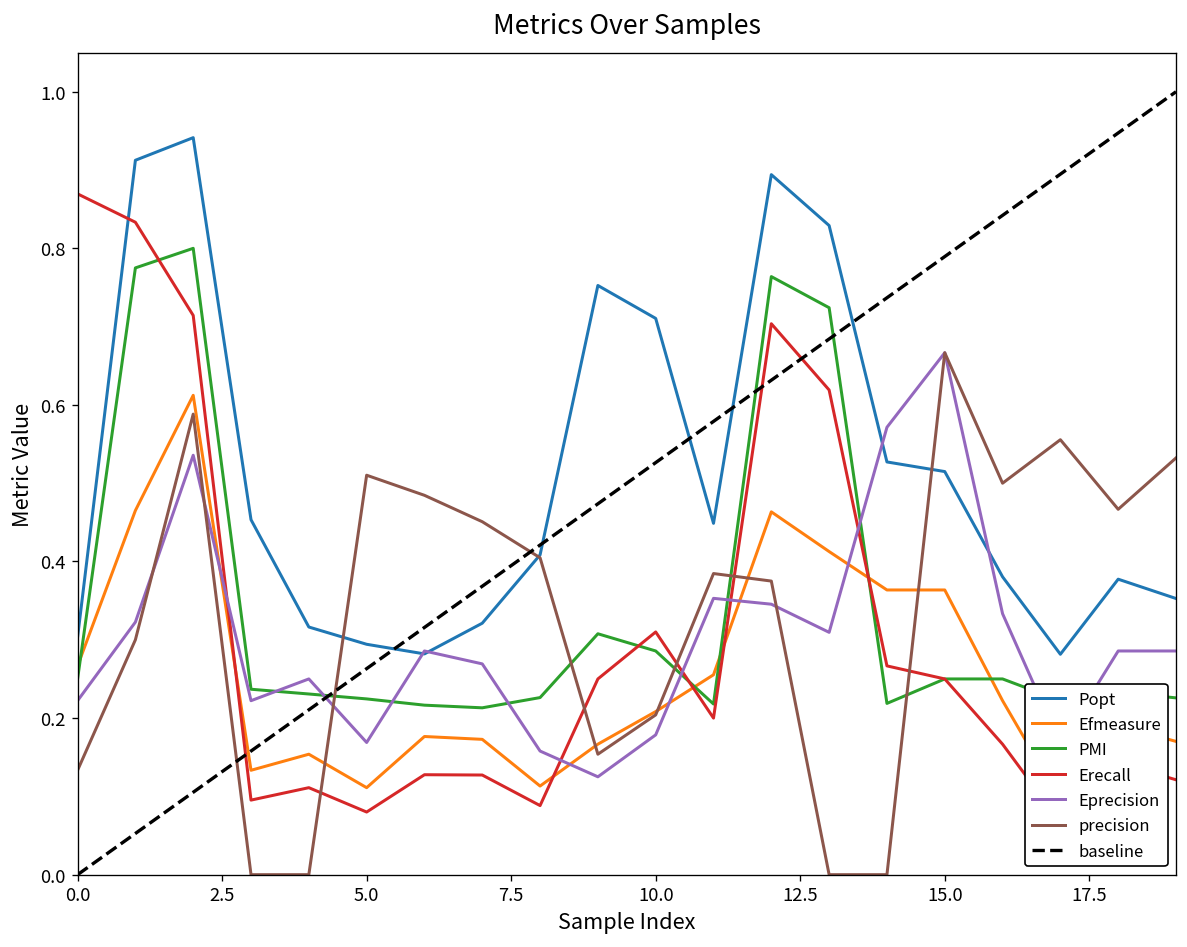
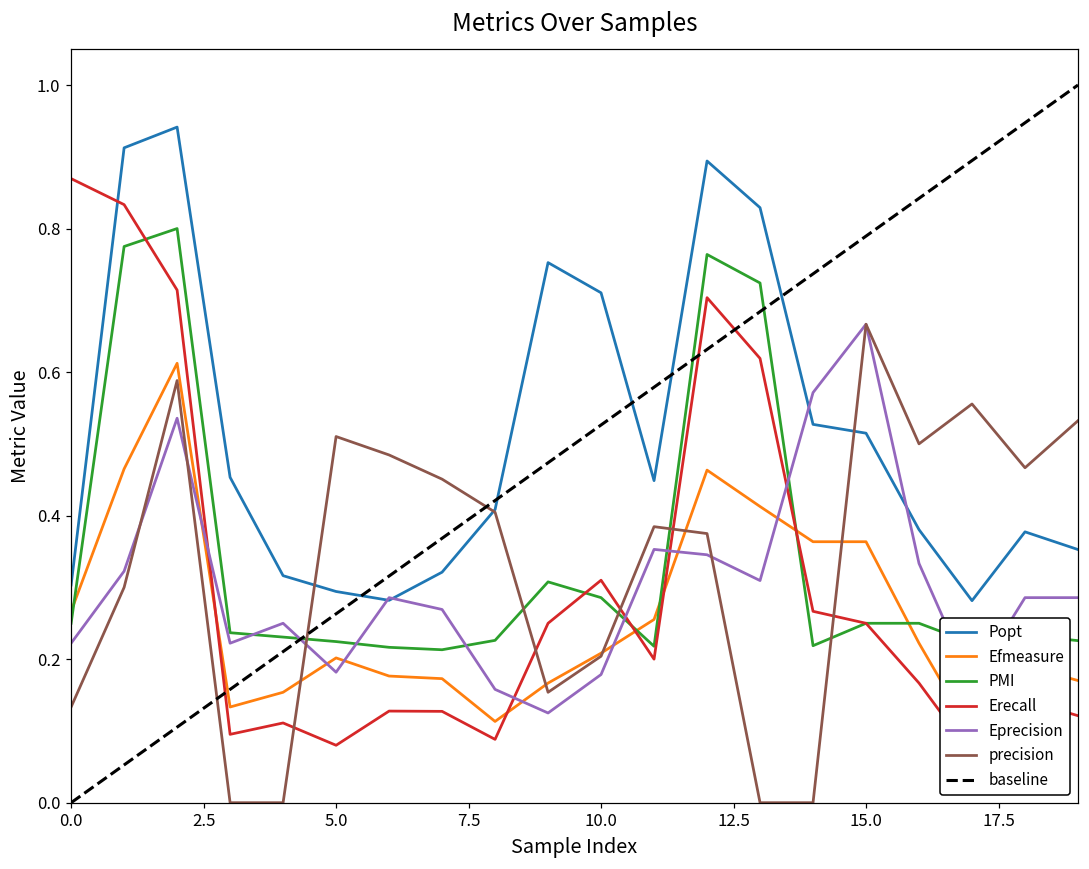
  {
    "Popt": {
      "0.0": 0.30,
      "5.0": 0.29,
      "10.0": 0.71,
      "15.0": 0.51
    },
    "Efmeasure": {
      "0.0": 0.27,
-     "5.0": 0.11,
+     "5.0": 0.20,
      "10.0": 0.21,
      "15.0": 0.36
    },
    "PMI": {
      "0.0": 0.25,
      "5.0": 0.22,
      "10.0": 0.29
    },
    "Erecall": {
      "0.0": 0.87,
      "5.0": 0.08,
      "10.0": 0.31
    },
    "Eprecision": {
      "0.0": 0.22,
-     "5.0": 0.17,
+     "5.0": 0.18,
      "10.0": 0.18
    },
    "precision": {
      "0.0": 0.13,
      "5.0": 0.51,
      "10.0": 0.20
    },
    "baseline": {
      "0.0": 0.00
    }
  }
